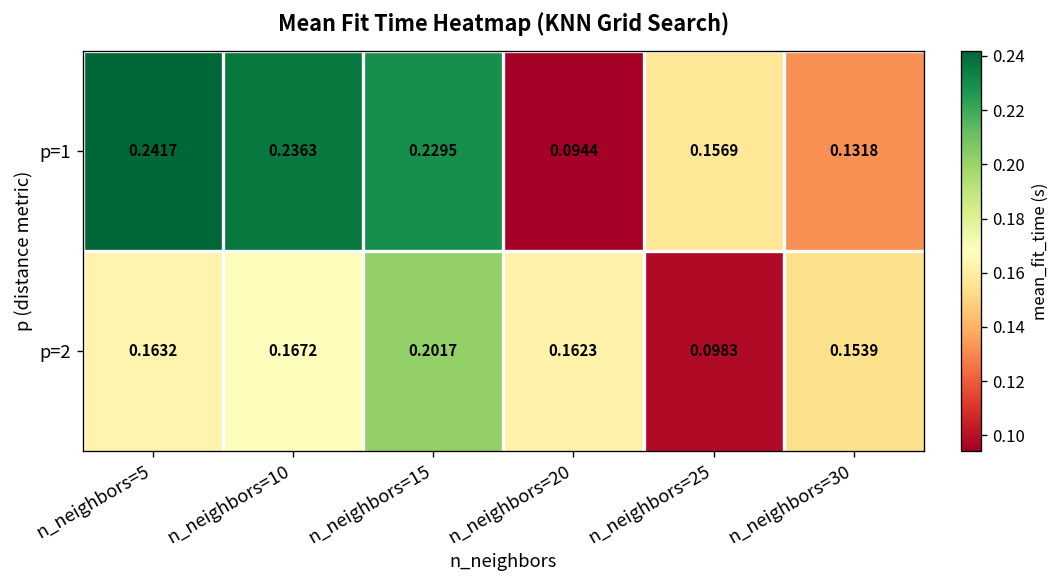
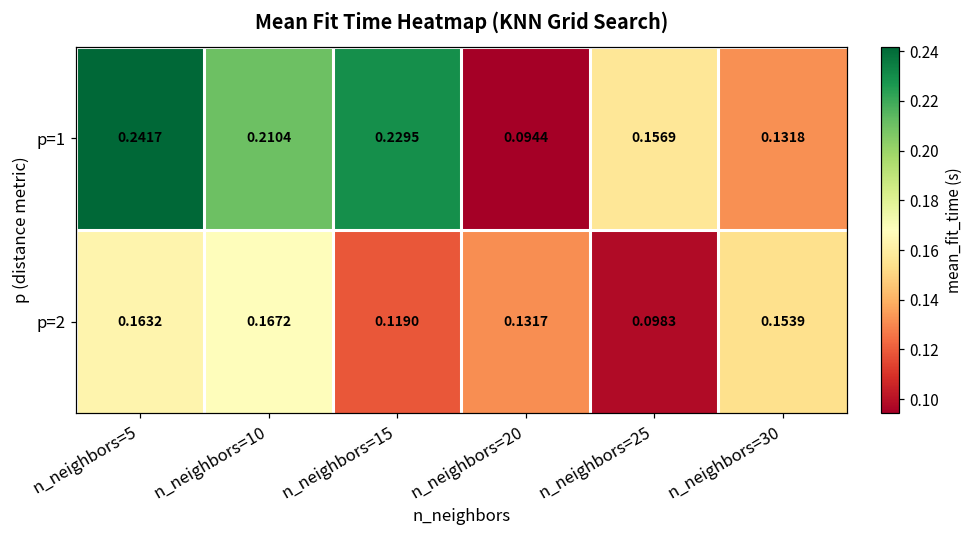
  {
    "p=1": {
      "n_neighbors=5": 0.2417,
-     "n_neighbors=10": 0.2363,
+     "n_neighbors=10": 0.2104,
      "n_neighbors=15": 0.2295,
      "n_neighbors=20": 0.0944,
      "n_neighbors=25": 0.1569,
      "n_neighbors=30": 0.1318
    },
    "p=2": {
      "n_neighbors=5": 0.1632,
      "n_neighbors=10": 0.1672,
-     "n_neighbors=15": 0.2017,
-     "n_neighbors=20": 0.1623,
+     "n_neighbors=15": 0.1190,
+     "n_neighbors=20": 0.1317,
      "n_neighbors=25": 0.0983,
      "n_neighbors=30": 0.1539
    }
  }
